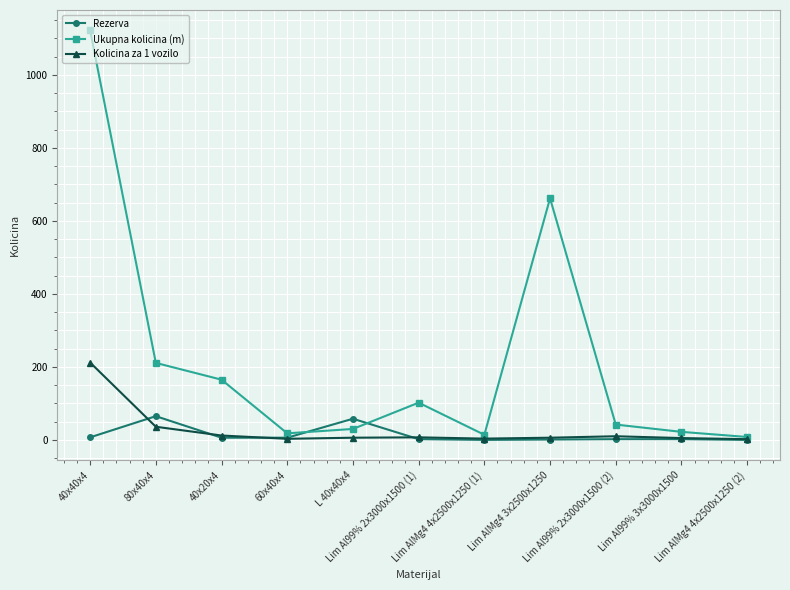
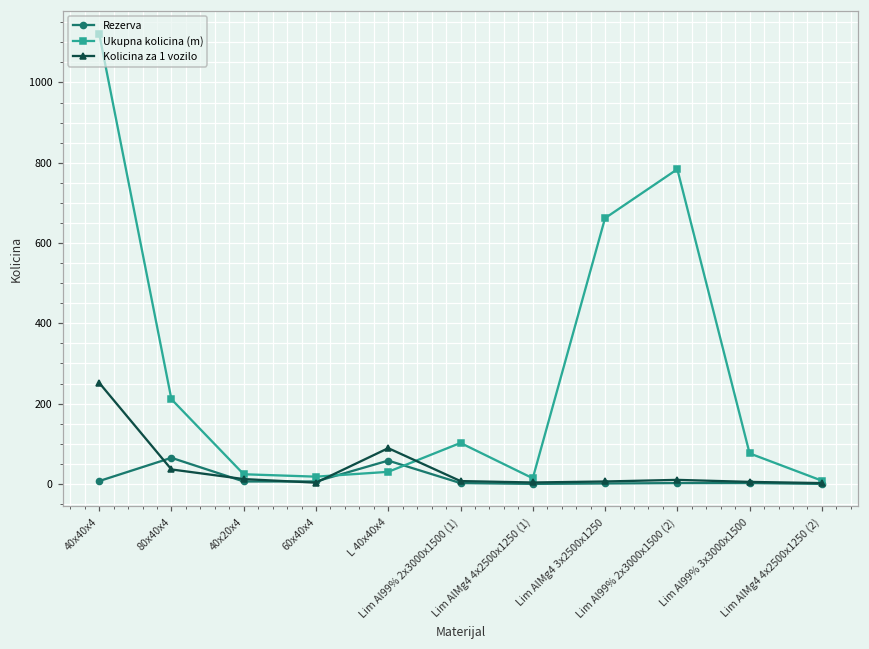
  {
    "Rezerva": {
      "40x40x4": 10,
      "80x40x4": 70,
      "L 40x40x4": 60,
      "Lim Al99% 2x3000x1500 (2)": 0
    },
    "Ukupna kolicina (m)": {
      "80x40x4": 210,
-     "40x20x4": 170,
+     "40x20x4": 20,
      "60x40x4": 20,
      "L 40x40x4": 30,
      "Lim Al99% 2x3000x1500 (1)": 100,
      "Lim AlMg4 4x2500x1250 (1)": 10,
      "Lim AlMg4 3x2500x1250": 660,
-     "Lim Al99% 2x3000x1500 (2)": 40,
-     "Lim Al99% 3x3000x1500": 20
+     "Lim Al99% 2x3000x1500 (2)": 780,
+     "Lim Al99% 3x3000x1500": 80
    },
    "Kolicina za 1 vozilo": {
-     "40x40x4": 210,
+     "40x40x4": 250,
      "80x40x4": 40,
-     "L 40x40x4": 10,
+     "L 40x40x4": 90,
      "Lim Al99% 2x3000x1500 (2)": 10
    }
  }
